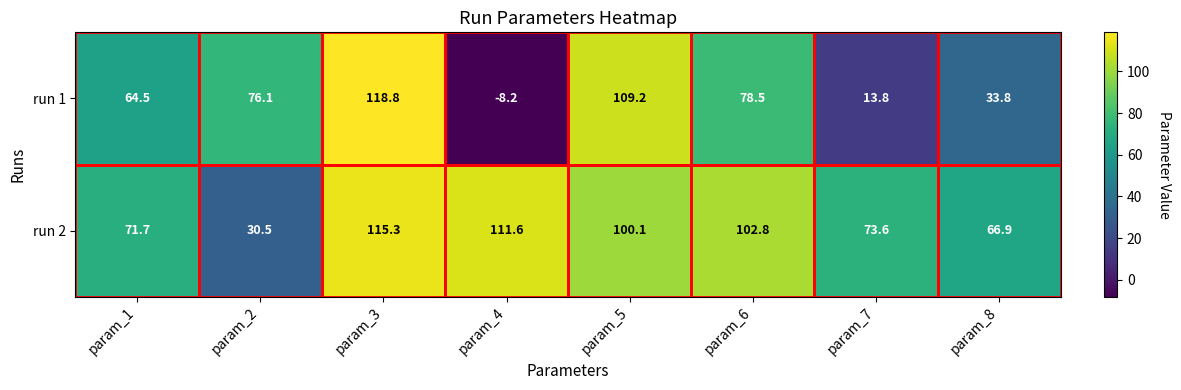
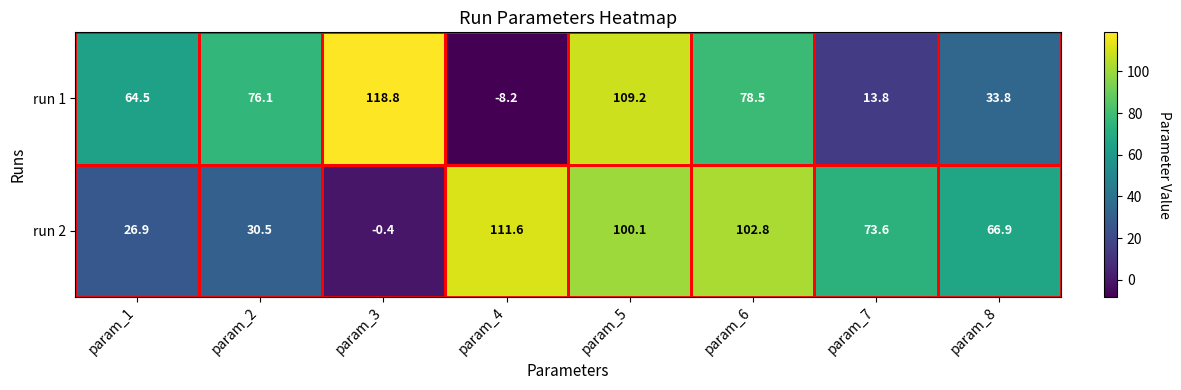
  {
    "run 1": {
      "param_1": 64.5,
      "param_2": 76.1,
      "param_3": 118.8,
      "param_4": -8.2,
      "param_5": 109.2,
      "param_6": 78.5,
      "param_7": 13.8,
      "param_8": 33.8
    },
    "run 2": {
-     "param_1": 71.7,
+     "param_1": 26.9,
      "param_2": 30.5,
-     "param_3": 115.3,
+     "param_3": -0.4,
      "param_4": 111.6,
      "param_5": 100.1,
      "param_6": 102.8,
      "param_7": 73.6,
      "param_8": 66.9
    }
  }
